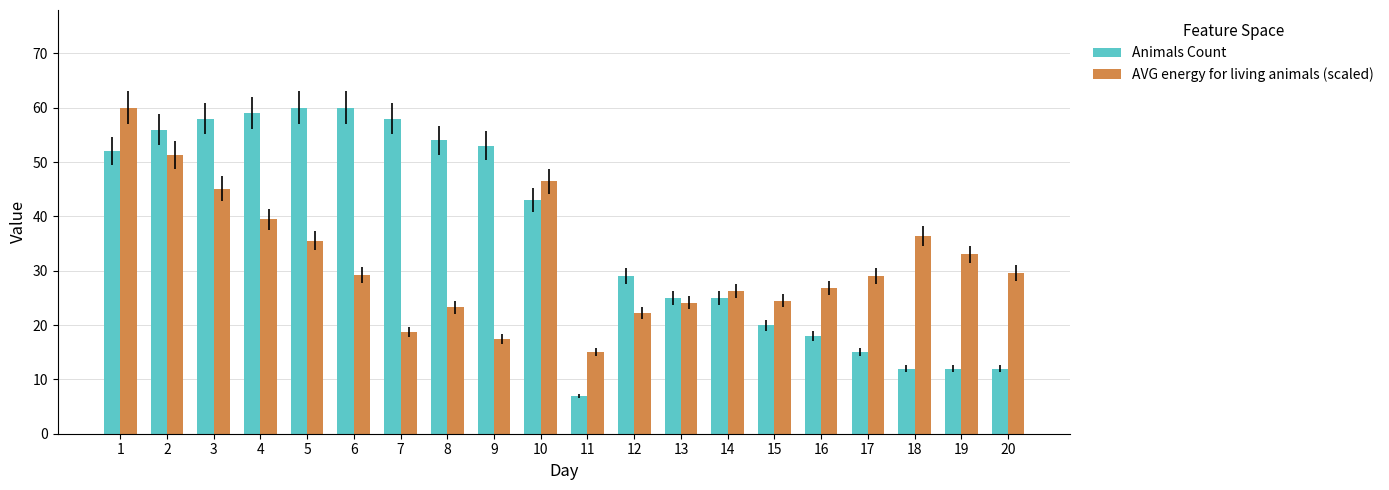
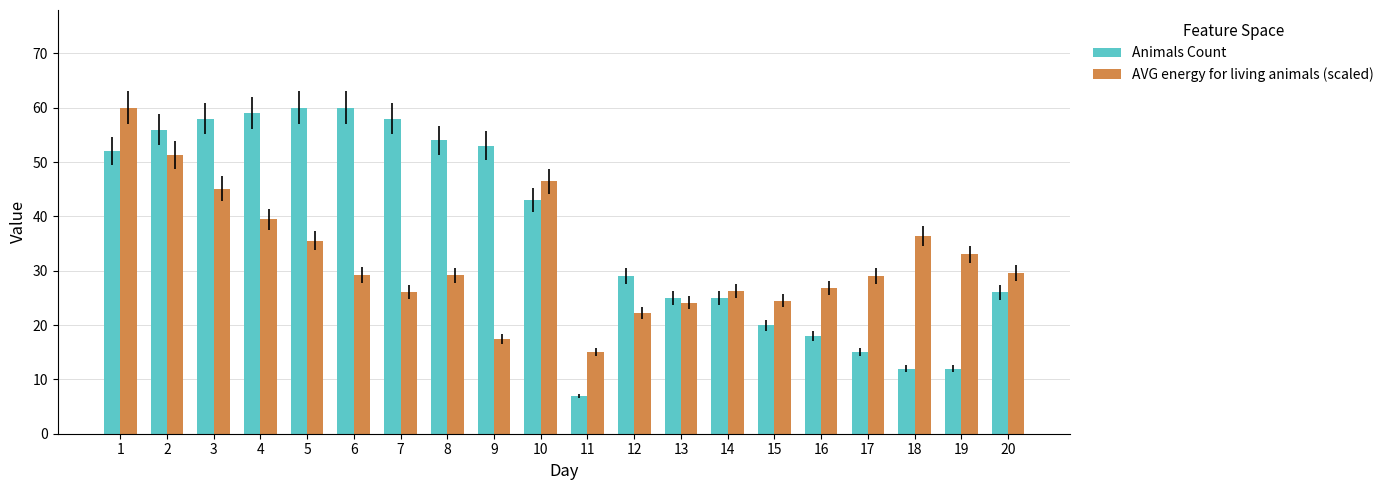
  {
    "Animals Count": {
      "1": 52,
      "2": 56,
      "3": 58,
      "4": 59,
      "5": 60,
      "6": 60,
      "7": 58,
      "8": 54,
      "9": 53,
      "10": 43,
      "11": 7,
      "12": 29,
      "13": 25,
      "14": 25,
      "15": 20,
      "16": 18,
      "17": 15,
      "18": 12,
      "19": 12,
-     "20": 12
+     "20": 26
    },
    "AVG energy for living animals (scaled)": {
      "1": 60,
      "2": 51,
      "3": 45,
      "4": 39,
      "5": 36,
      "6": 29,
-     "7": 19,
-     "8": 23,
+     "7": 26,
+     "8": 29,
      "9": 17,
      "10": 46,
      "11": 15,
      "12": 22,
      "13": 24,
      "14": 26,
      "15": 24,
      "16": 27,
      "17": 29,
      "18": 36,
      "19": 33,
      "20": 30
    }
  }
